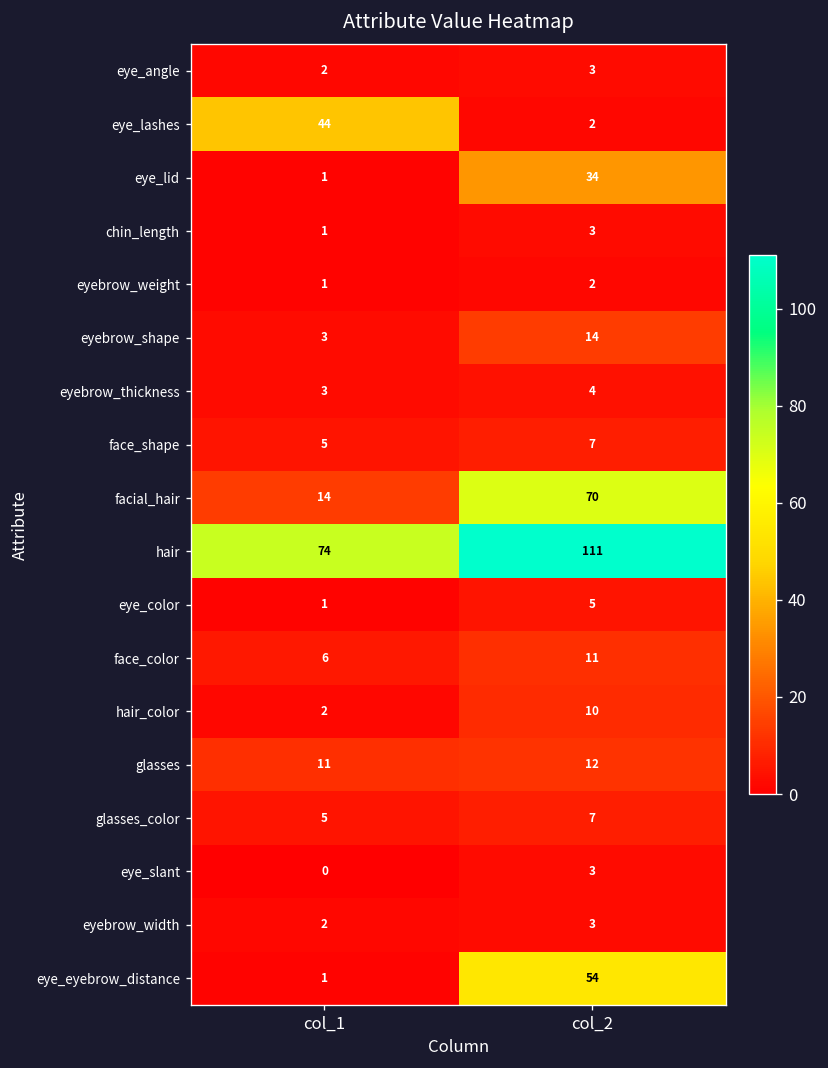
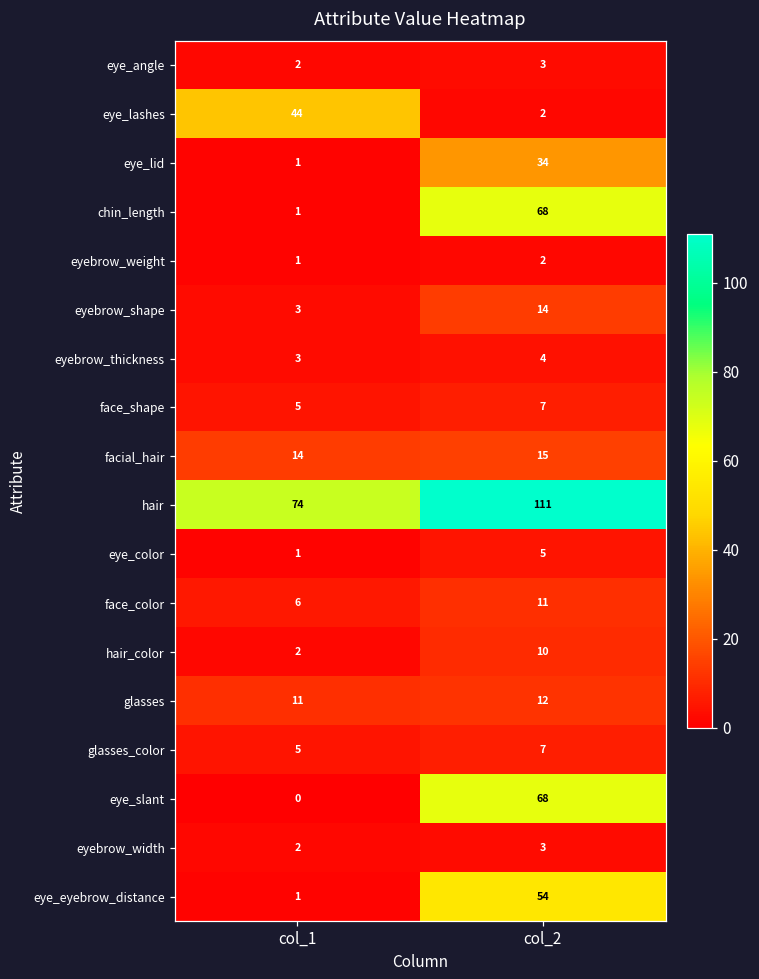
  {
    "eye_angle": {
      "col_1": 2,
      "col_2": 3
    },
    "eye_lashes": {
      "col_1": 44,
      "col_2": 2
    },
    "eye_lid": {
      "col_1": 1,
      "col_2": 34
    },
    "chin_length": {
      "col_1": 1,
-     "col_2": 3
+     "col_2": 68
    },
    "eyebrow_weight": {
      "col_1": 1,
      "col_2": 2
    },
    "eyebrow_shape": {
      "col_1": 3,
      "col_2": 14
    },
    "eyebrow_thickness": {
      "col_1": 3,
      "col_2": 4
    },
    "face_shape": {
      "col_1": 5,
      "col_2": 7
    },
    "facial_hair": {
      "col_1": 14,
-     "col_2": 70
+     "col_2": 15
    },
    "hair": {
      "col_1": 74,
      "col_2": 111
    },
    "eye_color": {
      "col_1": 1,
      "col_2": 5
    },
    "face_color": {
      "col_1": 6,
      "col_2": 11
    },
    "hair_color": {
      "col_1": 2,
      "col_2": 10
    },
    "glasses": {
      "col_1": 11,
      "col_2": 12
    },
    "glasses_color": {
      "col_1": 5,
      "col_2": 7
    },
    "eye_slant": {
      "col_1": 0,
-     "col_2": 3
+     "col_2": 68
    },
    "eyebrow_width": {
      "col_1": 2,
      "col_2": 3
    },
    "eye_eyebrow_distance": {
      "col_1": 1,
      "col_2": 54
    }
  }
